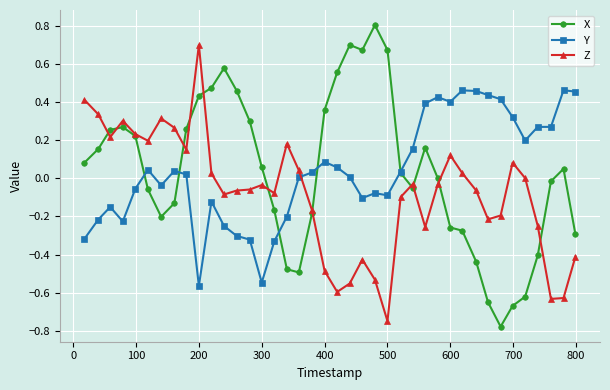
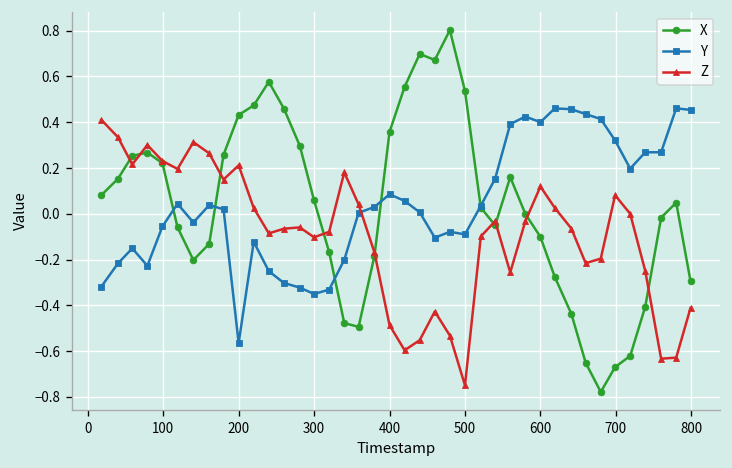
  {
    "X": {
      "200": 0.43,
      "300": 0.06,
      "400": 0.36,
-     "500": 0.67,
-     "600": -0.26
+     "500": 0.54,
+     "600": -0.10
    },
    "Y": {
      "200": -0.56,
-     "300": -0.55,
+     "300": -0.35,
      "400": 0.09,
      "500": -0.09,
      "600": 0.40
    },
    "Z": {
-     "200": 0.70,
-     "300": -0.04,
+     "200": 0.21,
+     "300": -0.10,
      "400": -0.49,
      "500": -0.75,
      "600": 0.12
    }
  }
